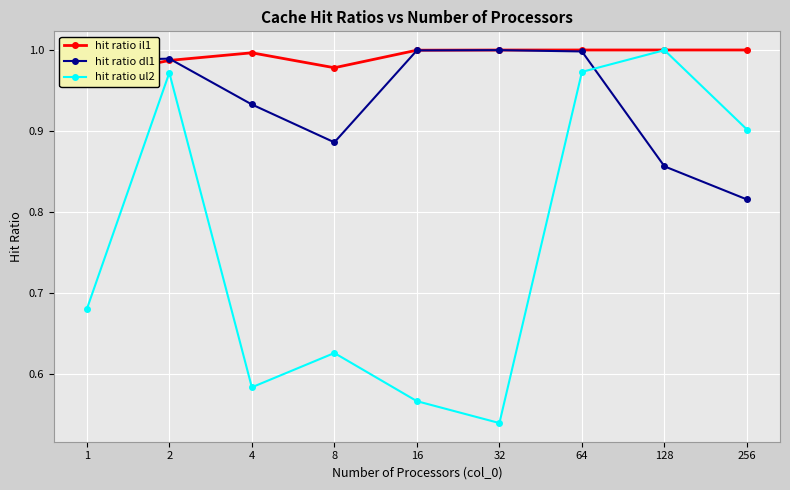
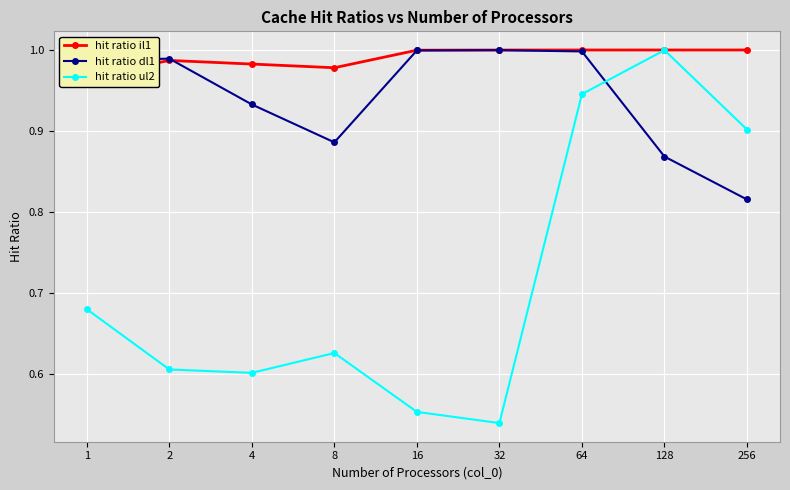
  {
    "hit ratio il1": {
-     "4": 1.00,
+     "4": 0.98,
      "8": 0.98,
      "256": 1.00
    },
    "hit ratio dl1": {
      "4": 0.93,
      "8": 0.89,
-     "128": 0.86,
+     "128": 0.87,
      "256": 0.82
    },
    "hit ratio ul2": {
      "1": 0.68,
-     "2": 0.97,
-     "4": 0.58,
+     "2": 0.61,
+     "4": 0.60,
      "8": 0.63,
-     "16": 0.57,
+     "16": 0.55,
      "32": 0.54,
-     "64": 0.97,
+     "64": 0.95,
      "256": 0.90
    }
  }
